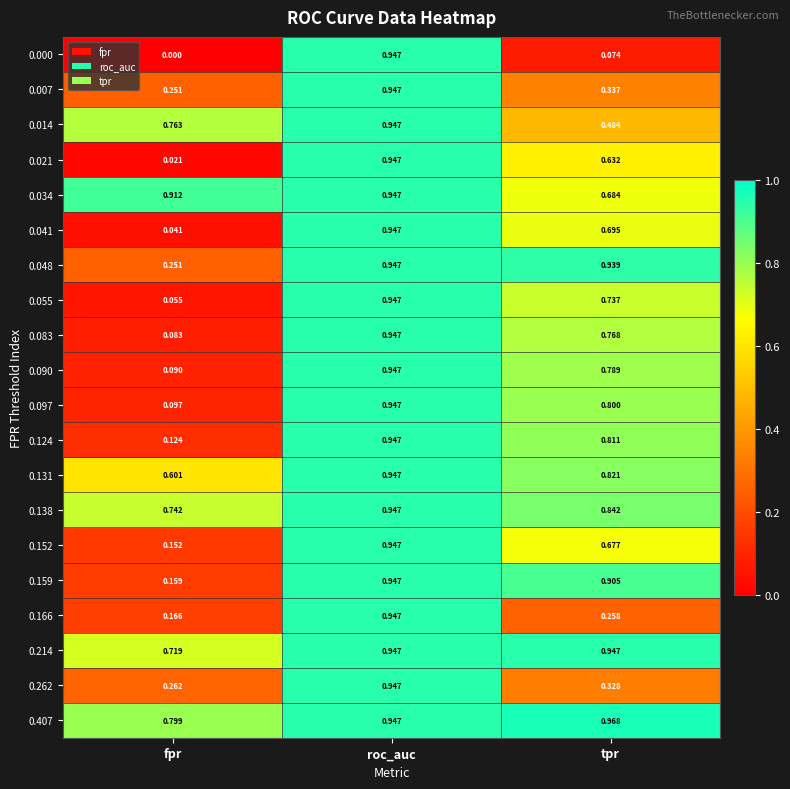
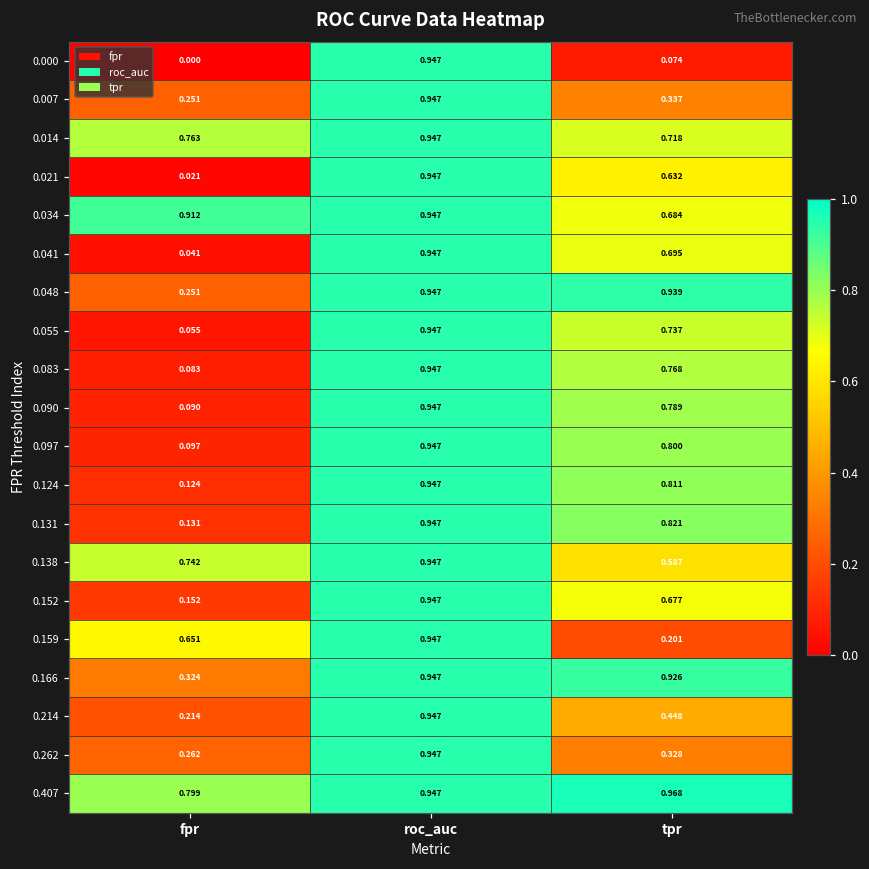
  {
    "0.000": {
      "fpr": 0.000,
      "roc_auc": 0.947,
      "tpr": 0.074
    },
    "0.007": {
      "fpr": 0.251,
      "roc_auc": 0.947,
      "tpr": 0.337
    },
    "0.014": {
      "fpr": 0.763,
      "roc_auc": 0.947,
-     "tpr": 0.484
+     "tpr": 0.718
    },
    "0.021": {
      "fpr": 0.021,
      "roc_auc": 0.947,
      "tpr": 0.632
    },
    "0.034": {
      "fpr": 0.912,
      "roc_auc": 0.947,
      "tpr": 0.684
    },
    "0.041": {
      "fpr": 0.041,
      "roc_auc": 0.947,
      "tpr": 0.695
    },
    "0.048": {
      "fpr": 0.251,
      "roc_auc": 0.947,
      "tpr": 0.939
    },
    "0.055": {
      "fpr": 0.055,
      "roc_auc": 0.947,
      "tpr": 0.737
    },
    "0.083": {
      "fpr": 0.083,
      "roc_auc": 0.947,
      "tpr": 0.768
    },
    "0.090": {
      "fpr": 0.090,
      "roc_auc": 0.947,
      "tpr": 0.789
    },
    "0.097": {
      "fpr": 0.097,
      "roc_auc": 0.947,
      "tpr": 0.800
    },
    "0.124": {
      "fpr": 0.124,
      "roc_auc": 0.947,
      "tpr": 0.811
    },
    "0.131": {
-     "fpr": 0.601,
+     "fpr": 0.131,
      "roc_auc": 0.947,
      "tpr": 0.821
    },
    "0.138": {
      "fpr": 0.742,
      "roc_auc": 0.947,
-     "tpr": 0.842
+     "tpr": 0.587
    },
    "0.152": {
      "fpr": 0.152,
      "roc_auc": 0.947,
      "tpr": 0.677
    },
    "0.159": {
-     "fpr": 0.159,
+     "fpr": 0.651,
      "roc_auc": 0.947,
-     "tpr": 0.905
+     "tpr": 0.201
    },
    "0.166": {
-     "fpr": 0.166,
+     "fpr": 0.324,
      "roc_auc": 0.947,
-     "tpr": 0.258
+     "tpr": 0.926
    },
    "0.214": {
-     "fpr": 0.719,
+     "fpr": 0.214,
      "roc_auc": 0.947,
-     "tpr": 0.947
+     "tpr": 0.448
    },
    "0.262": {
      "fpr": 0.262,
      "roc_auc": 0.947,
      "tpr": 0.328
    },
    "0.407": {
      "fpr": 0.799,
      "roc_auc": 0.947,
      "tpr": 0.968
    }
  }
